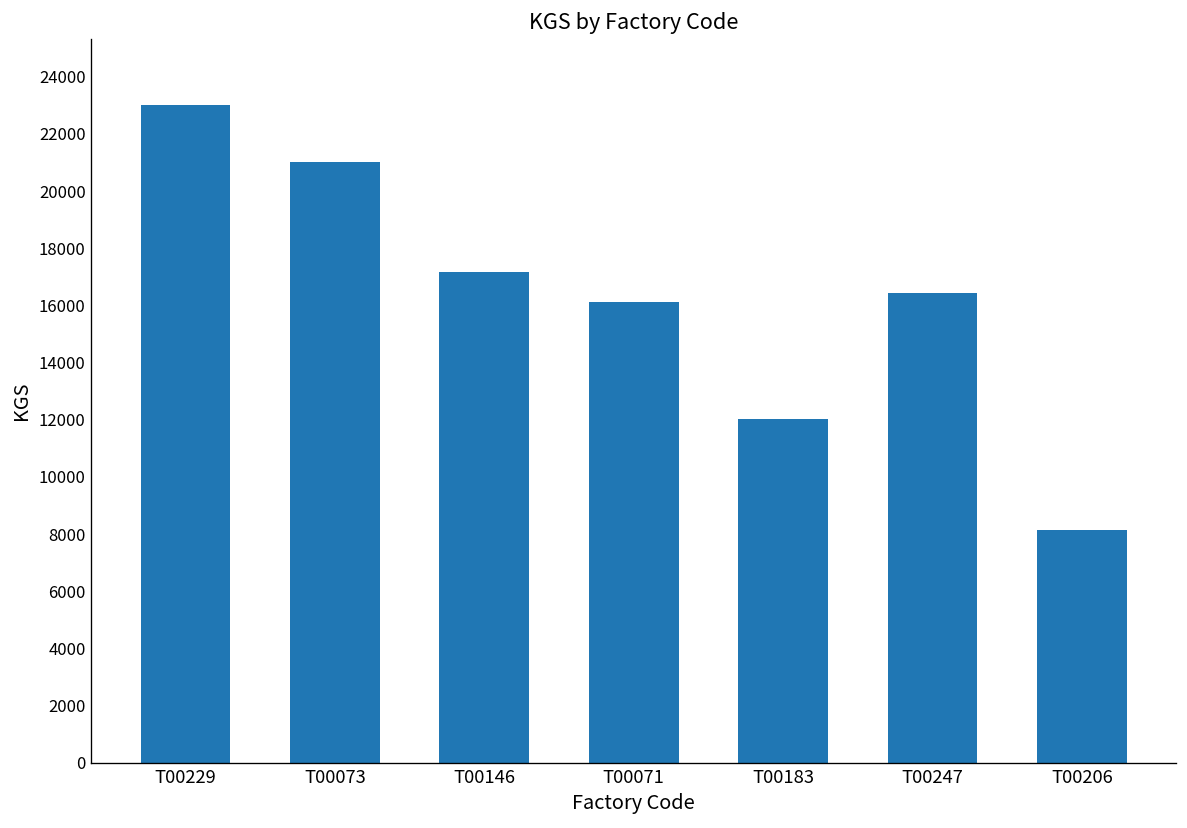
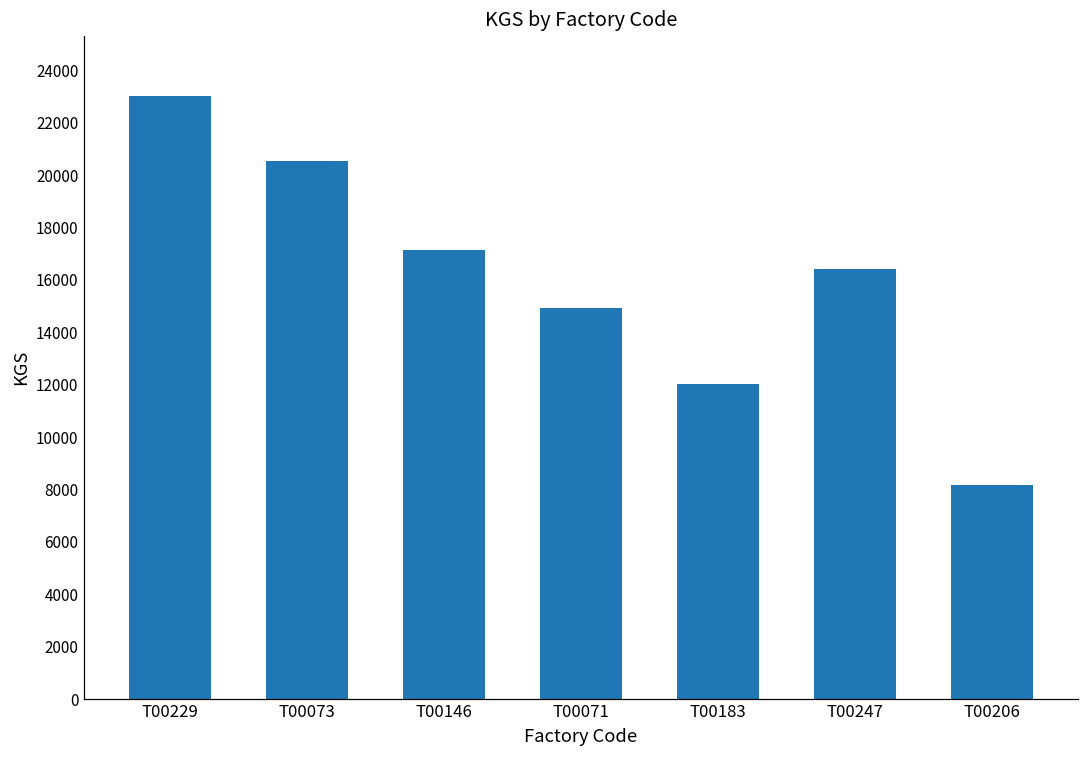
  {
    "T00229": 23000,
-   "T00073": 21000,
+   "T00073": 20600,
    "T00146": 17200,
-   "T00071": 16100,
+   "T00071": 14900,
    "T00183": 12000,
    "T00247": 16400,
    "T00206": 8200
  }
